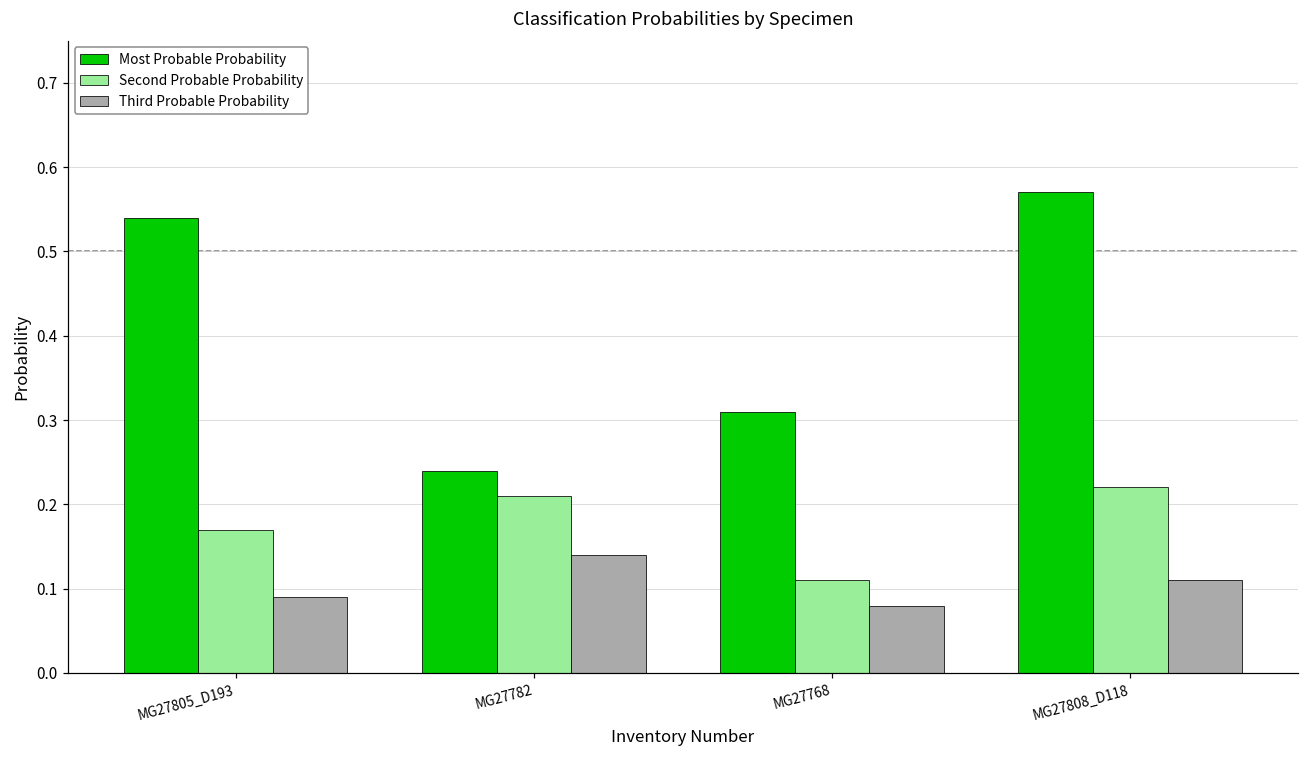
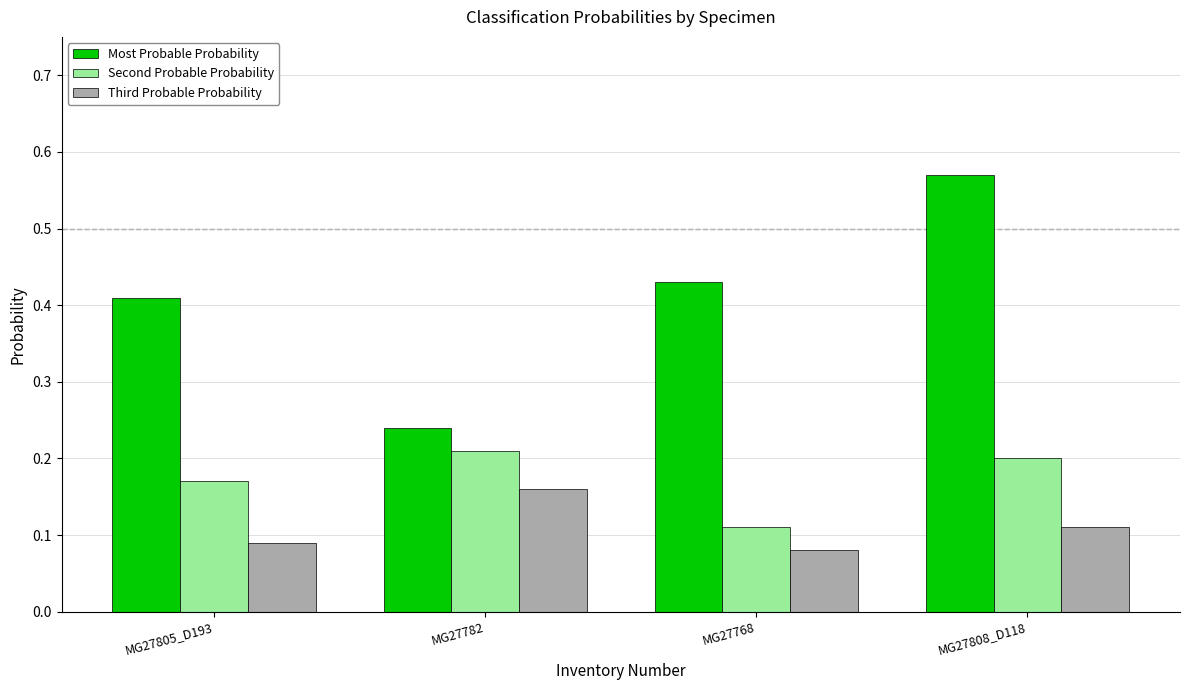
  {
    "Most Probable Probability": {
-     "MG27805_D193": 0.54,
+     "MG27805_D193": 0.41,
      "MG27782": 0.24,
-     "MG27768": 0.31,
+     "MG27768": 0.43,
      "MG27808_D118": 0.57
    },
    "Second Probable Probability": {
      "MG27805_D193": 0.17,
      "MG27782": 0.21,
      "MG27768": 0.11,
-     "MG27808_D118": 0.22
+     "MG27808_D118": 0.20
    },
    "Third Probable Probability": {
      "MG27805_D193": 0.09,
-     "MG27782": 0.14,
+     "MG27782": 0.16,
      "MG27768": 0.08,
      "MG27808_D118": 0.11
    }
  }
